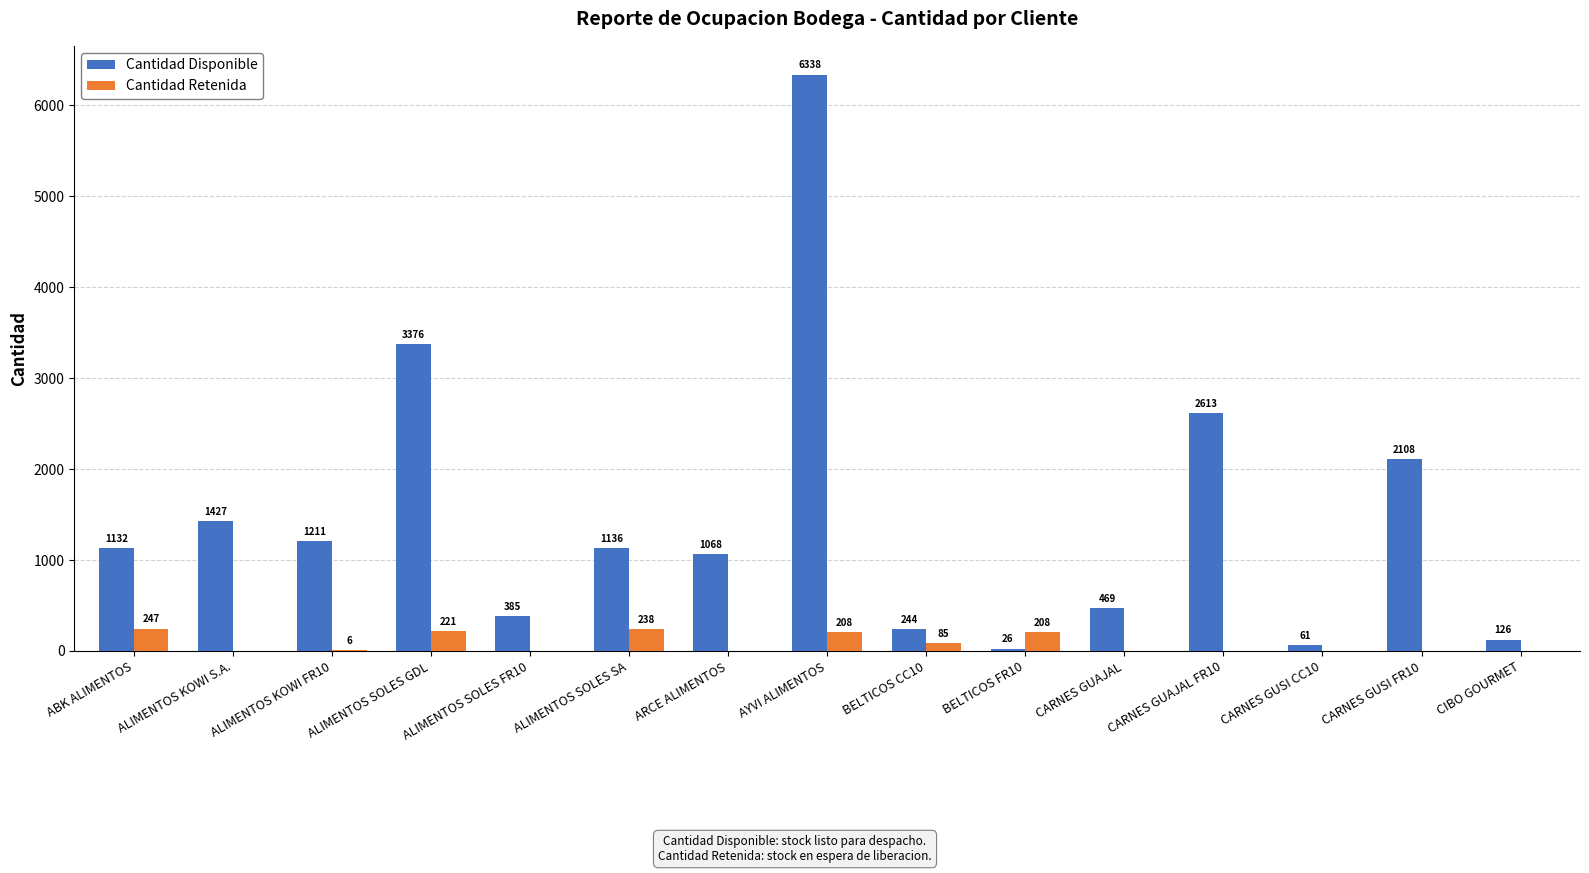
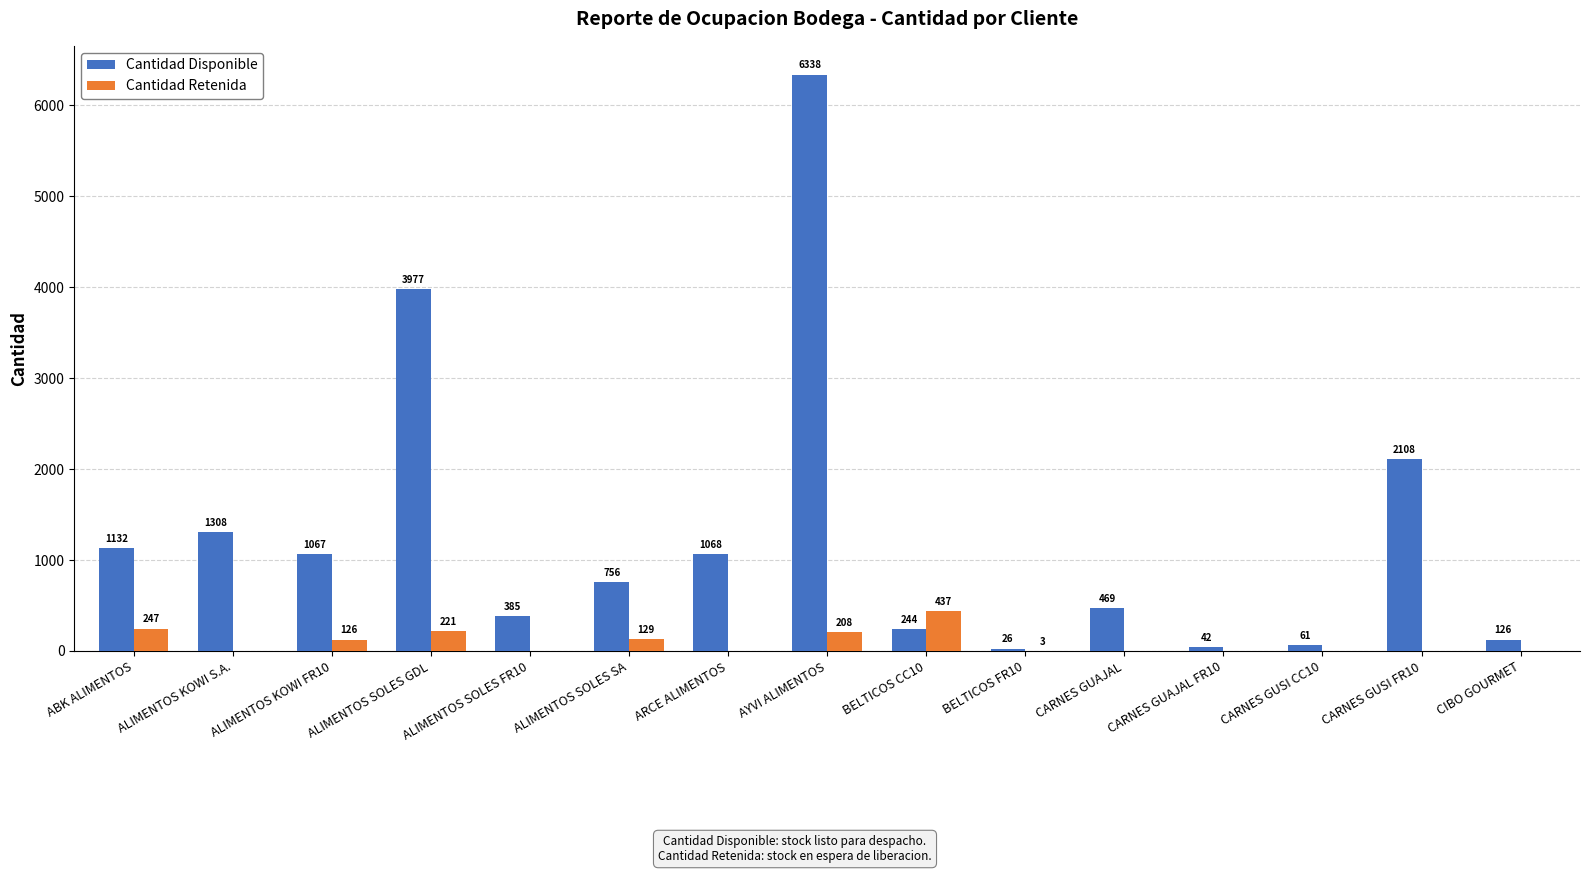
  {
    "Cantidad Disponible": {
      "ABK ALIMENTOS": 1132,
-     "ALIMENTOS KOWI S.A.": 1427,
-     "ALIMENTOS KOWI FR10": 1211,
-     "ALIMENTOS SOLES GDL": 3376,
+     "ALIMENTOS KOWI S.A.": 1308,
+     "ALIMENTOS KOWI FR10": 1067,
+     "ALIMENTOS SOLES GDL": 3977,
      "ALIMENTOS SOLES FR10": 385,
-     "ALIMENTOS SOLES SA": 1136,
+     "ALIMENTOS SOLES SA": 756,
      "ARCE ALIMENTOS": 1068,
      "AYVI ALIMENTOS": 6338,
      "BELTICOS CC10": 244,
      "BELTICOS FR10": 26,
      "CARNES GUAJAL": 469,
-     "CARNES GUAJAL FR10": 2613,
+     "CARNES GUAJAL FR10": 42,
      "CARNES GUSI CC10": 61,
      "CARNES GUSI FR10": 2108,
      "CIBO GOURMET": 126
    },
    "Cantidad Retenida": {
      "ABK ALIMENTOS": 247,
-     "ALIMENTOS KOWI FR10": 6,
+     "ALIMENTOS KOWI FR10": 126,
      "ALIMENTOS SOLES GDL": 221,
-     "ALIMENTOS SOLES SA": 238,
+     "ALIMENTOS SOLES SA": 129,
      "AYVI ALIMENTOS": 208,
-     "BELTICOS CC10": 85,
-     "BELTICOS FR10": 208
+     "BELTICOS CC10": 437,
+     "BELTICOS FR10": 3
    }
  }
